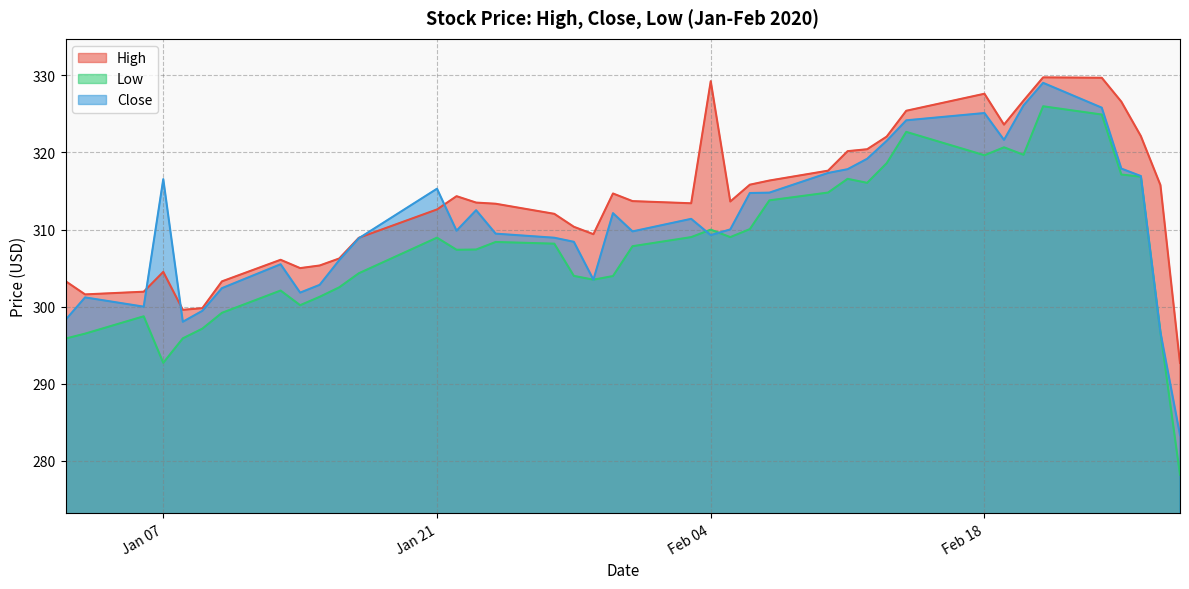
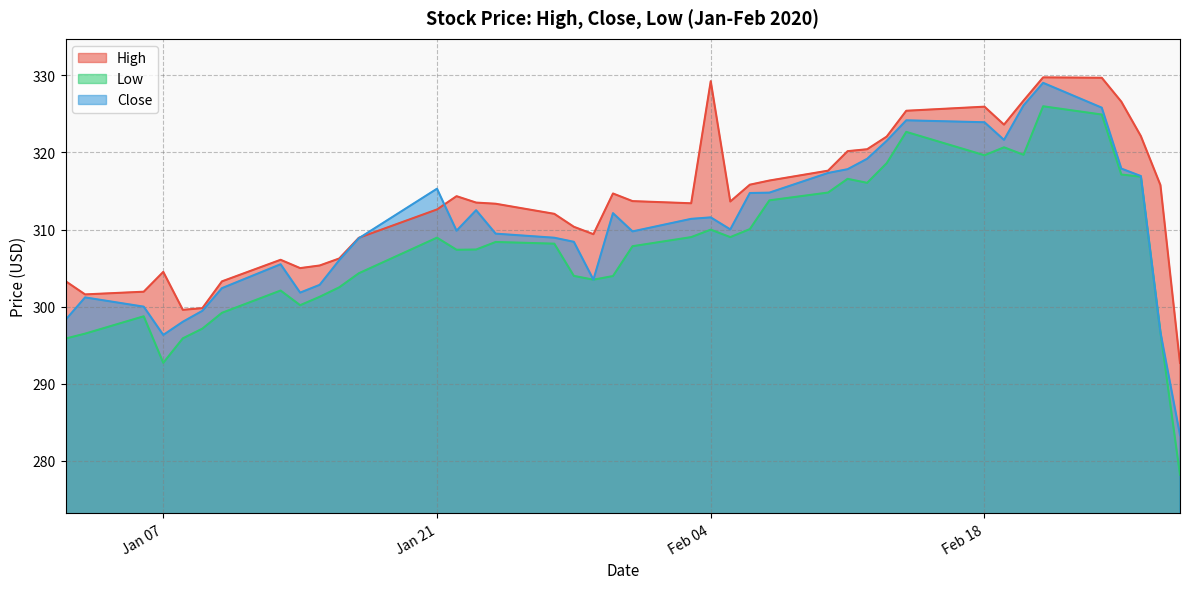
  {
    "High": {
      "Jan 07": 305,
      "Jan 21": 313,
      "Feb 04": 329,
-     "Feb 18": 328
+     "Feb 18": 326
    },
    "Low": {
      "Jan 07": 293,
      "Jan 21": 309,
      "Feb 04": 310,
      "Feb 18": 320
    },
    "Close": {
-     "Jan 07": 317,
+     "Jan 07": 296,
      "Jan 21": 315,
-     "Feb 04": 309,
-     "Feb 18": 325
+     "Feb 04": 312,
+     "Feb 18": 324
    }
  }
